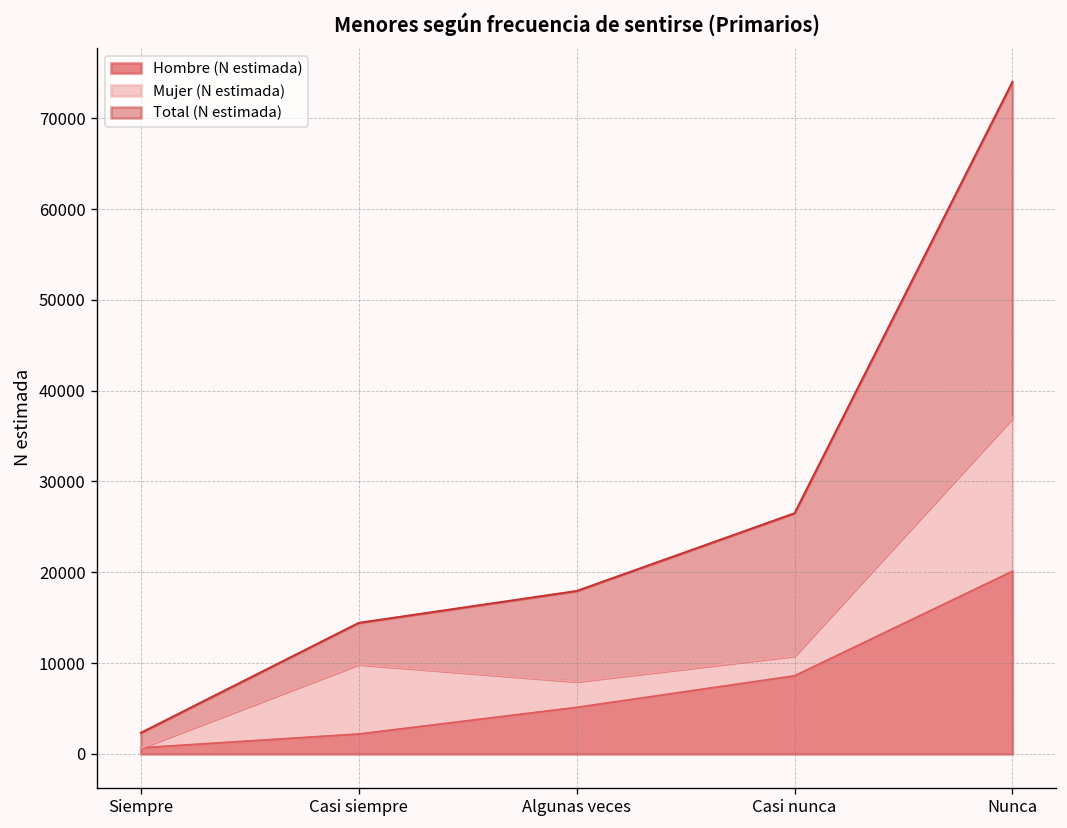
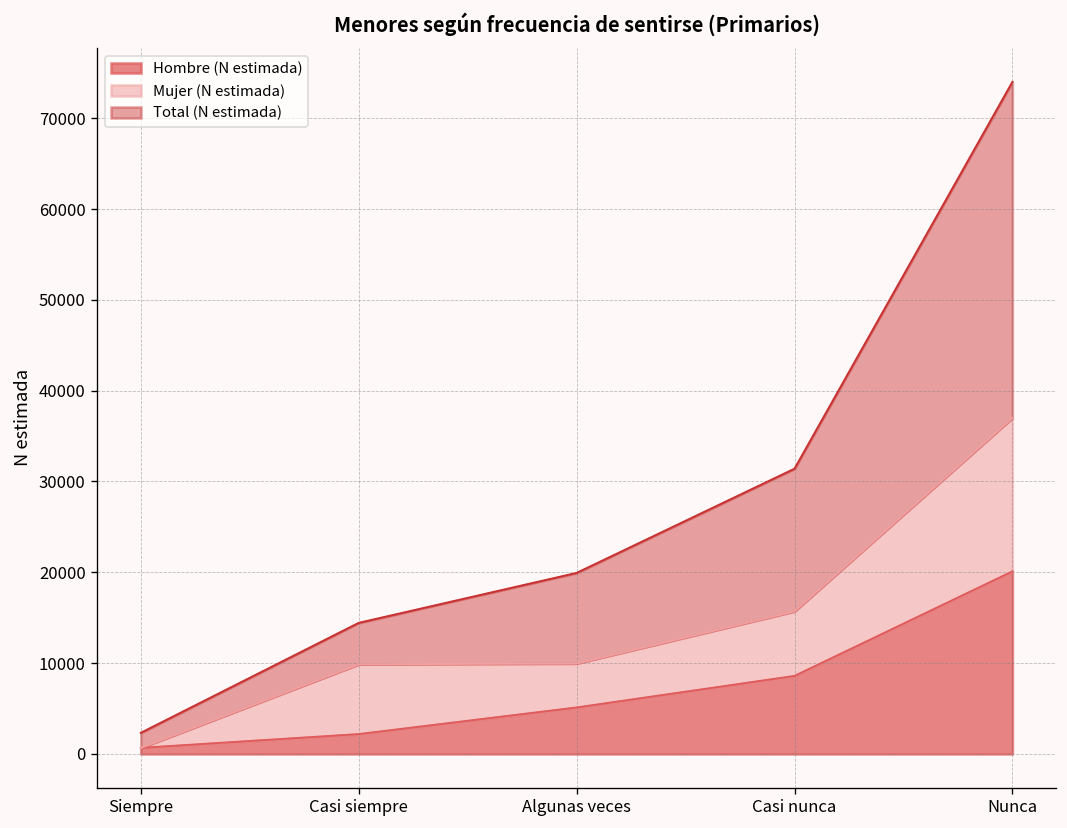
  {
    "Mujer (N estimada)": {
      "Casi siempre": 8000,
-     "Algunas veces": 3000,
-     "Casi nunca": 2000,
+     "Algunas veces": 5000,
+     "Casi nunca": 7000,
      "Nunca": 17000
    }
  }
